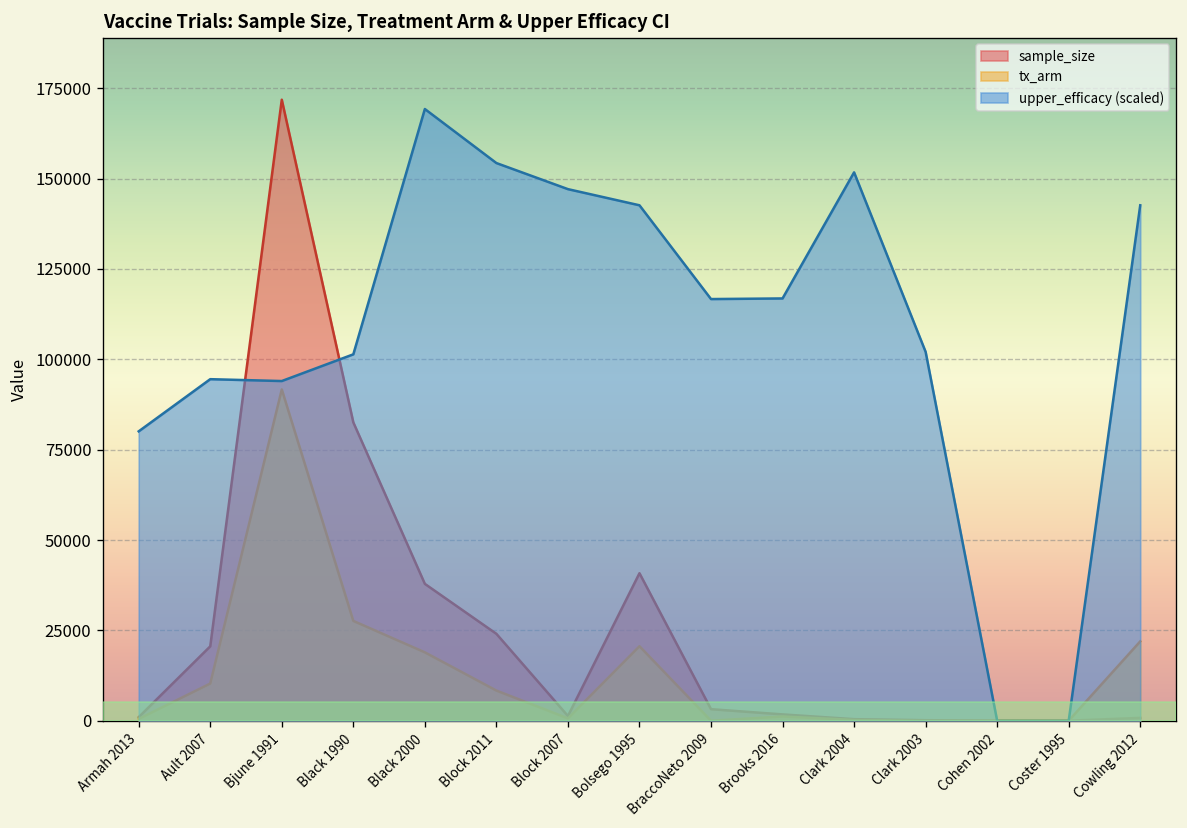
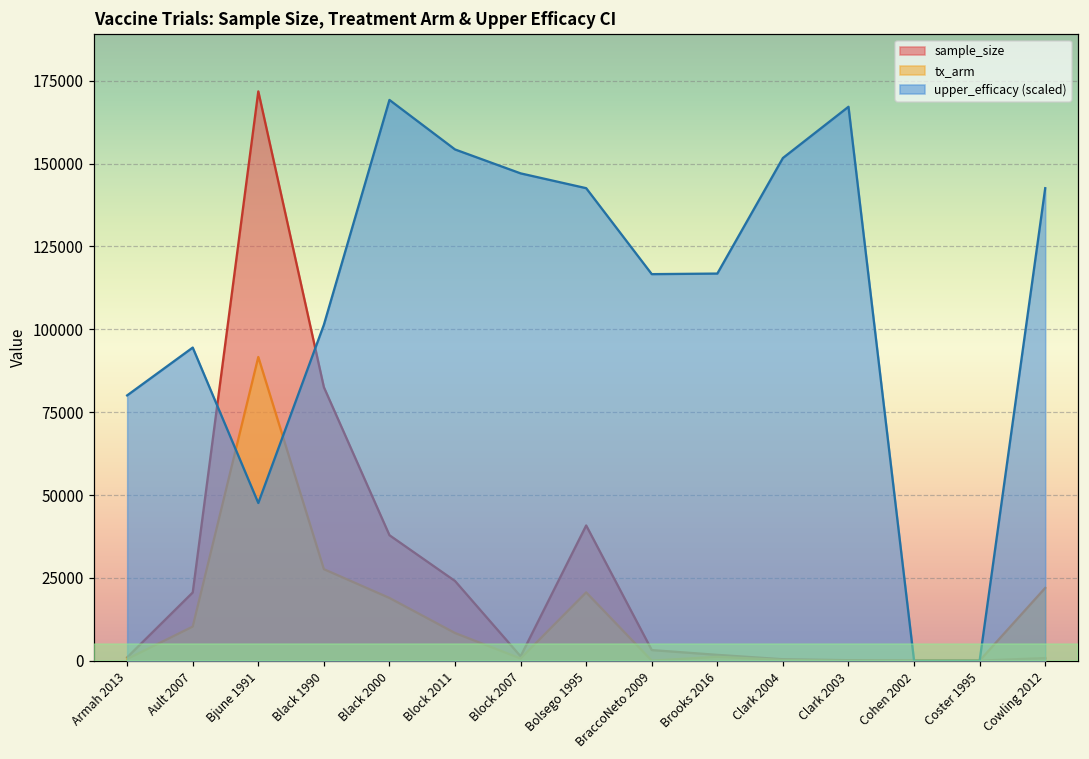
  {
    "sample_size": {
      "Ault 2007": 21000,
      "Bjune 1991": 172000,
      "Black 1990": 83000,
      "Black 2000": 38000,
      "Block 2011": 24000,
      "Bolsego 1995": 41000
    },
    "tx_arm": {
      "Ault 2007": 10000,
      "Bjune 1991": 92000,
      "Black 1990": 28000,
      "Black 2000": 19000,
      "Block 2011": 8000,
      "Bolsego 1995": 21000,
      "Cowling 2012": 22000
    },
    "upper_efficacy (scaled)": {
      "Armah 2013": 80000,
      "Ault 2007": 94000,
-     "Bjune 1991": 94000,
+     "Bjune 1991": 48000,
      "Black 1990": 101000,
      "Black 2000": 169000,
      "Block 2011": 154000,
      "Block 2007": 147000,
      "Bolsego 1995": 143000,
      "BraccoNeto 2009": 117000,
      "Brooks 2016": 117000,
      "Clark 2004": 152000,
-     "Clark 2003": 102000,
+     "Clark 2003": 167000,
      "Cowling 2012": 143000
    }
  }
